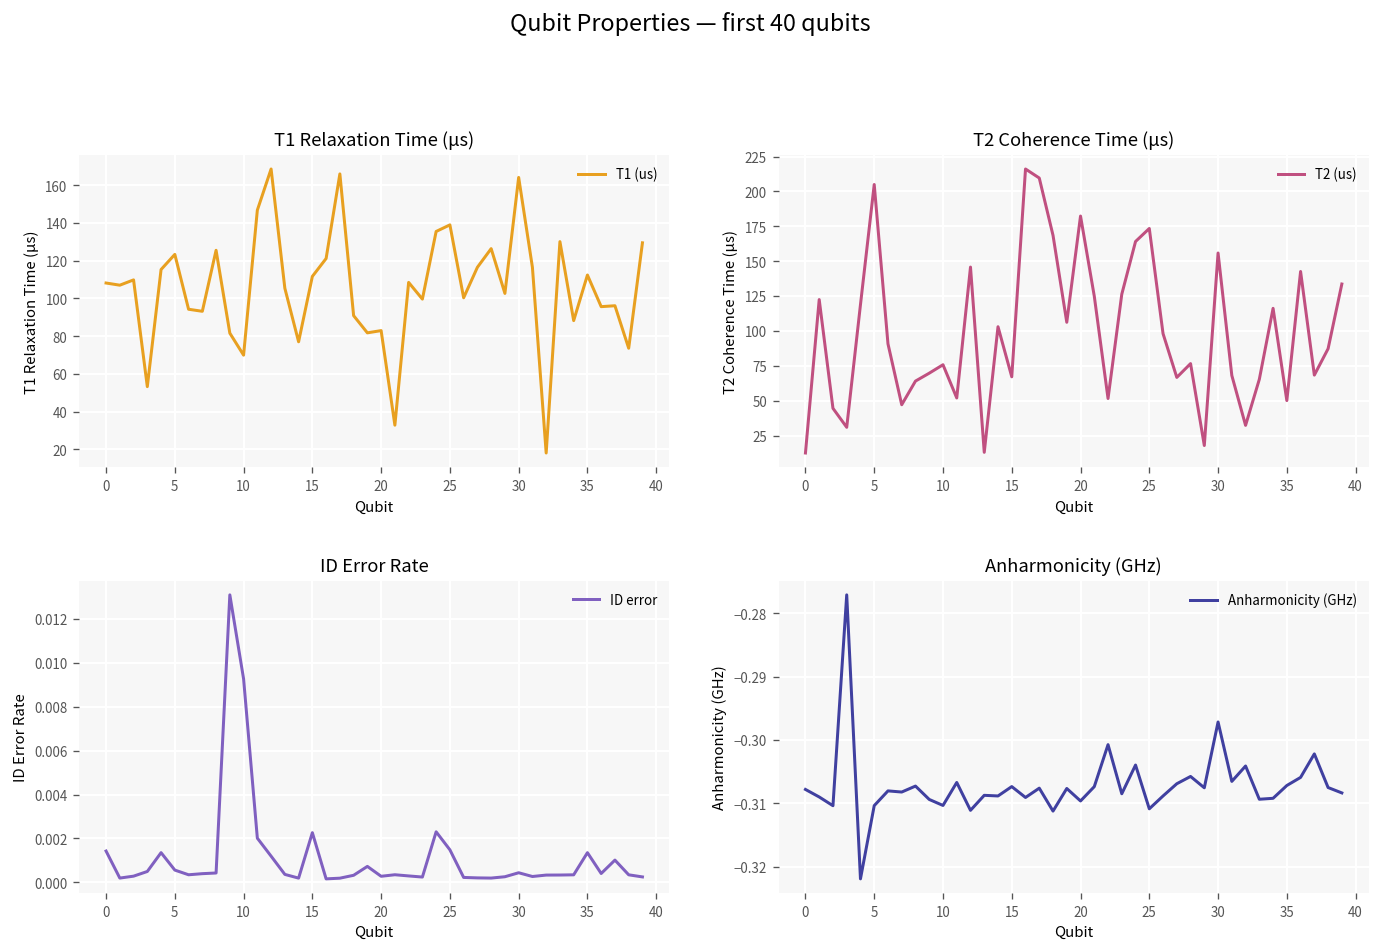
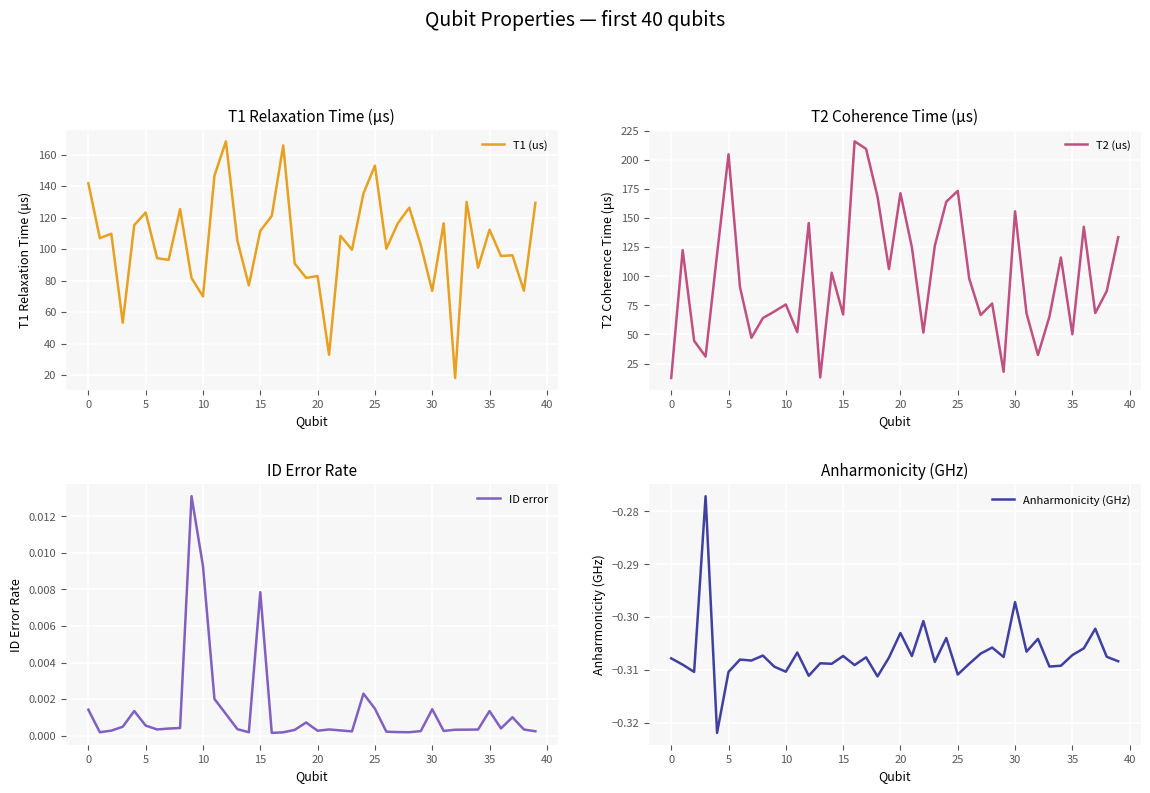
  {
    "T1 Relaxation Time (μs)": {
-     "0": 108,
+     "0": 142,
      "5": 123,
      "10": 70,
      "15": 112,
      "20": 83,
-     "25": 139,
-     "30": 164,
+     "25": 153,
+     "30": 73,
      "35": 112
    },
    "T2 Coherence Time (μs)": {
      "0": 13,
      "5": 205,
      "10": 76,
      "15": 67,
-     "20": 182,
+     "20": 171,
      "25": 173,
      "30": 156,
      "35": 50
    },
    "ID Error Rate": {
      "0": 0.0014,
      "5": 0.0006,
      "10": 0.0093,
-     "15": 0.0023,
+     "15": 0.0079,
      "20": 0.0003,
      "25": 0.0015,
-     "30": 0.0004,
+     "30": 0.0014,
      "35": 0.0013
    },
    "Anharmonicity (GHz)": {
      "0": -0.308,
      "5": -0.310,
      "10": -0.310,
      "15": -0.307,
-     "20": -0.310,
+     "20": -0.303,
      "25": -0.311,
      "30": -0.297,
      "35": -0.307
    }
  }
